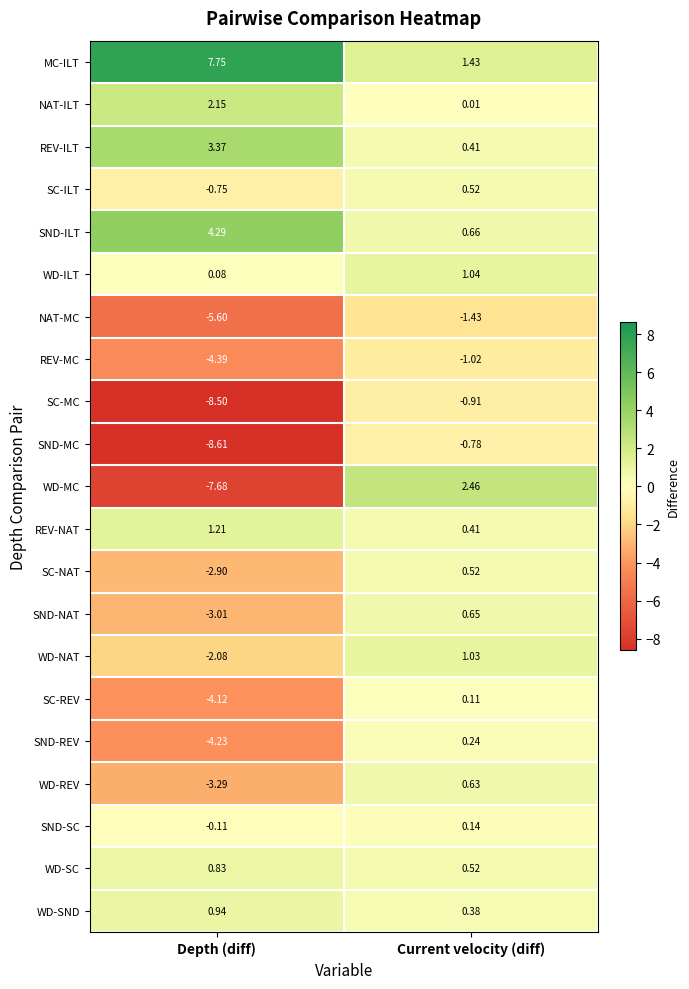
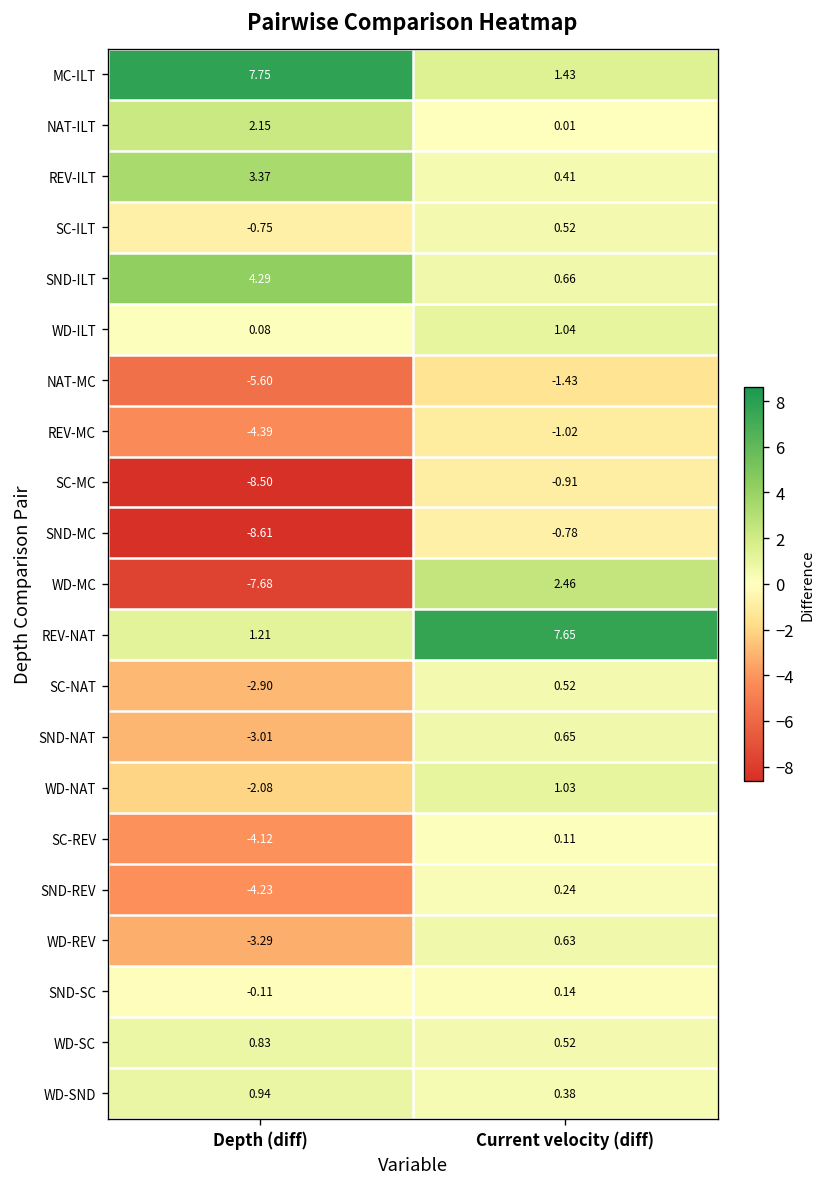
  {
    "MC-ILT": {
      "Depth (diff)": 7.75,
      "Current velocity (diff)": 1.43
    },
    "NAT-ILT": {
      "Depth (diff)": 2.15,
      "Current velocity (diff)": 0.01
    },
    "REV-ILT": {
      "Depth (diff)": 3.37,
      "Current velocity (diff)": 0.41
    },
    "SC-ILT": {
      "Depth (diff)": -0.75,
      "Current velocity (diff)": 0.52
    },
    "SND-ILT": {
      "Depth (diff)": 4.29,
      "Current velocity (diff)": 0.66
    },
    "WD-ILT": {
      "Depth (diff)": 0.08,
      "Current velocity (diff)": 1.04
    },
    "NAT-MC": {
      "Depth (diff)": -5.60,
      "Current velocity (diff)": -1.43
    },
    "REV-MC": {
      "Depth (diff)": -4.39,
      "Current velocity (diff)": -1.02
    },
    "SC-MC": {
      "Depth (diff)": -8.50,
      "Current velocity (diff)": -0.91
    },
    "SND-MC": {
      "Depth (diff)": -8.61,
      "Current velocity (diff)": -0.78
    },
    "WD-MC": {
      "Depth (diff)": -7.68,
      "Current velocity (diff)": 2.46
    },
    "REV-NAT": {
      "Depth (diff)": 1.21,
-     "Current velocity (diff)": 0.41
+     "Current velocity (diff)": 7.65
    },
    "SC-NAT": {
      "Depth (diff)": -2.90,
      "Current velocity (diff)": 0.52
    },
    "SND-NAT": {
      "Depth (diff)": -3.01,
      "Current velocity (diff)": 0.65
    },
    "WD-NAT": {
      "Depth (diff)": -2.08,
      "Current velocity (diff)": 1.03
    },
    "SC-REV": {
      "Depth (diff)": -4.12,
      "Current velocity (diff)": 0.11
    },
    "SND-REV": {
      "Depth (diff)": -4.23,
      "Current velocity (diff)": 0.24
    },
    "WD-REV": {
      "Depth (diff)": -3.29,
      "Current velocity (diff)": 0.63
    },
    "SND-SC": {
      "Depth (diff)": -0.11,
      "Current velocity (diff)": 0.14
    },
    "WD-SC": {
      "Depth (diff)": 0.83,
      "Current velocity (diff)": 0.52
    },
    "WD-SND": {
      "Depth (diff)": 0.94,
      "Current velocity (diff)": 0.38
    }
  }
